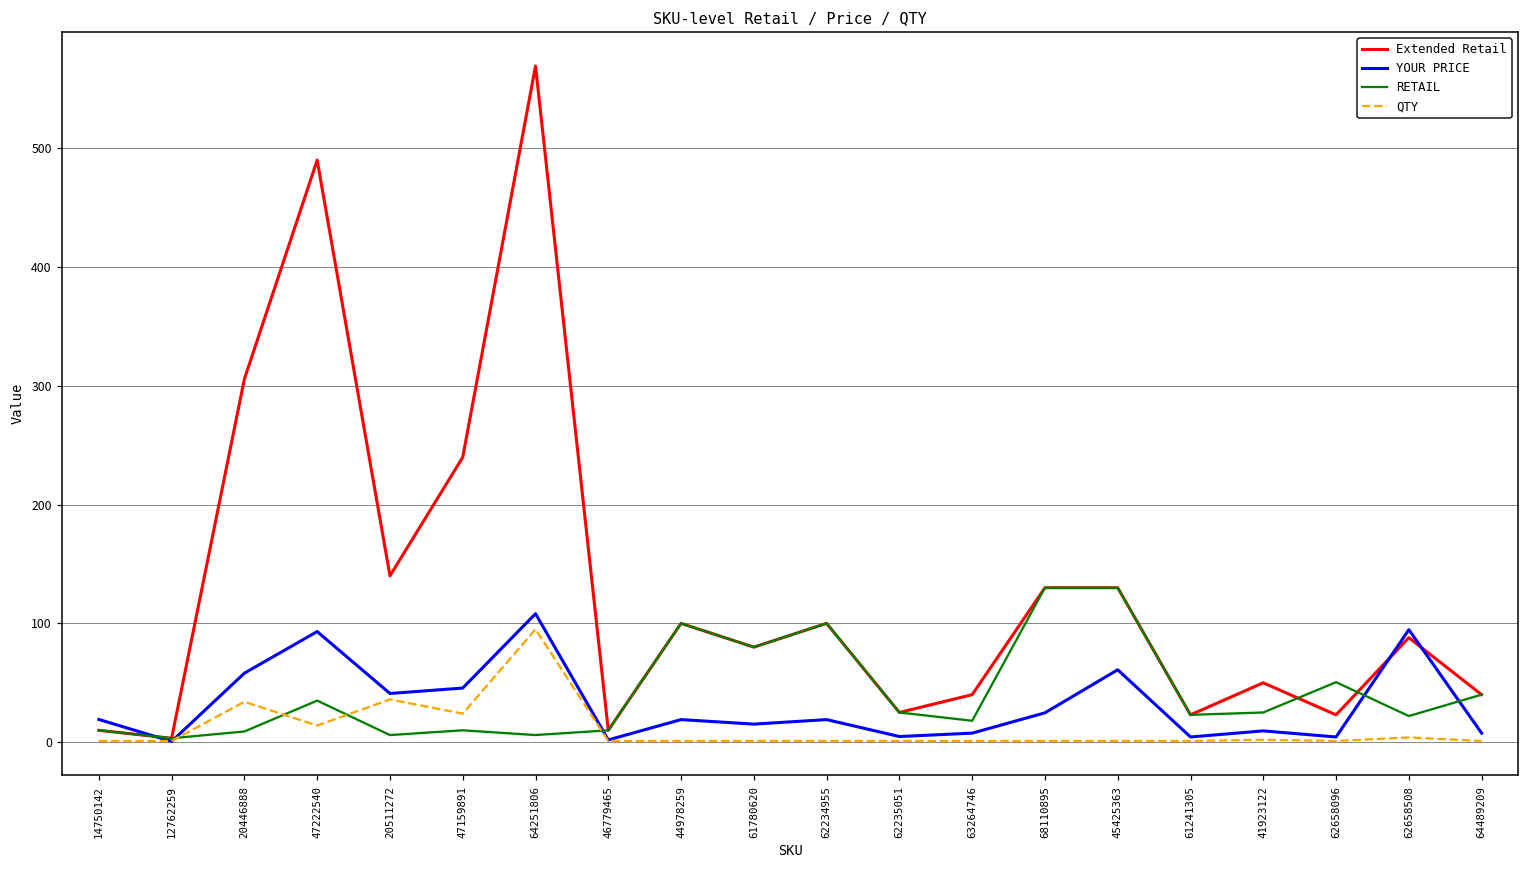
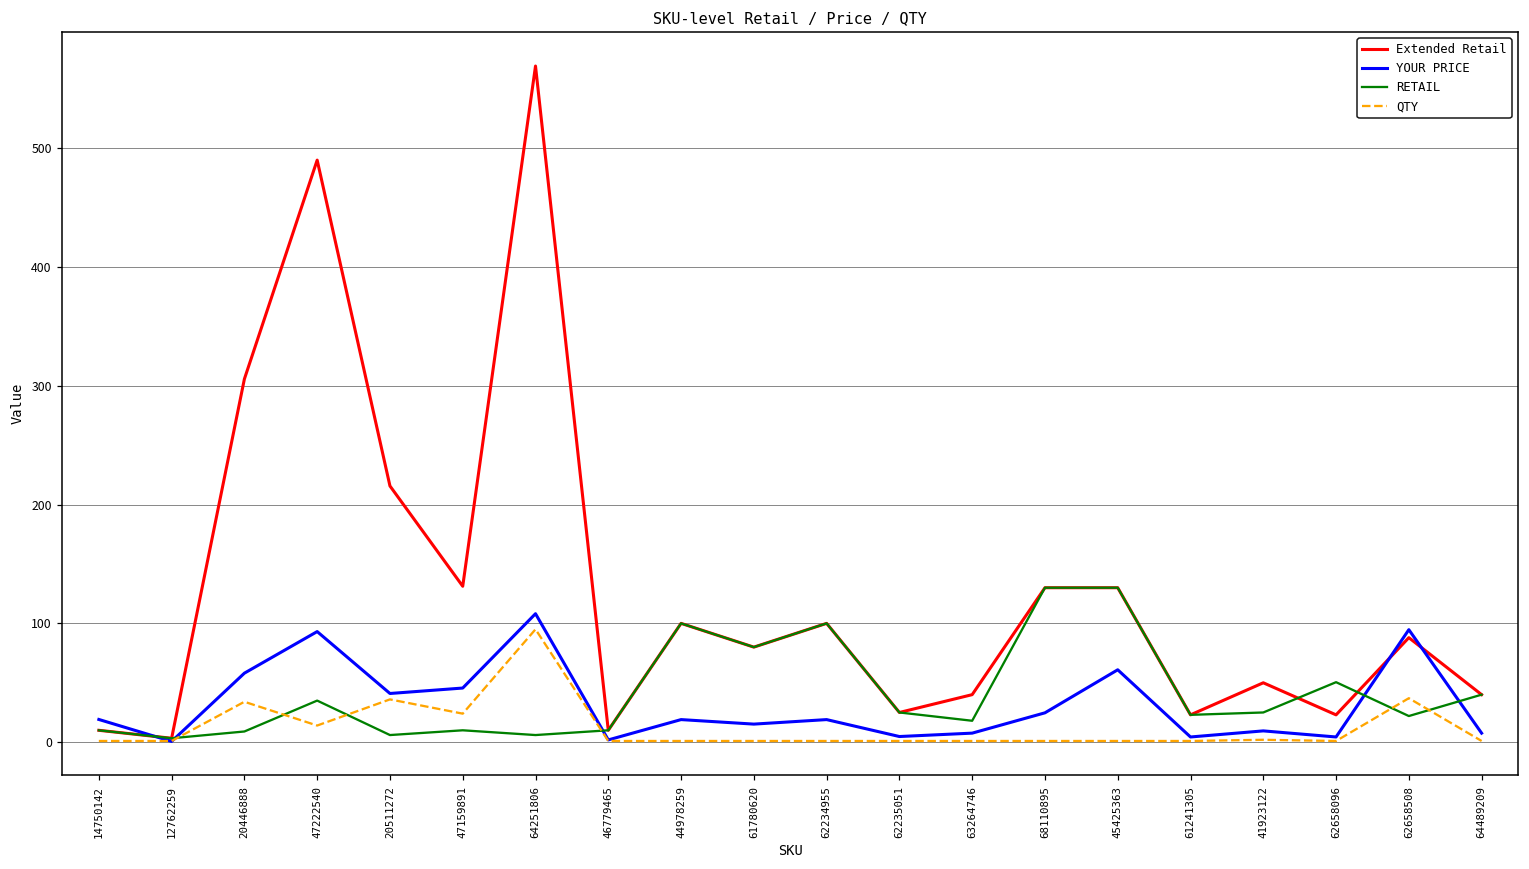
  {
    "Extended Retail": {
      "20446888": 306,
      "47222540": 490,
-     "20511272": 140,
-     "47159891": 240,
+     "20511272": 216,
+     "47159891": 131,
      "64251806": 569,
      "63264746": 40,
      "41923122": 50,
      "62658096": 23,
      "62658508": 88
    },
    "YOUR PRICE": {
      "14750142": 19,
      "20446888": 58,
      "47222540": 93,
      "20511272": 41,
      "47159891": 46,
      "64251806": 108,
      "44978259": 19,
      "61780620": 15,
      "62234955": 19,
      "62235051": 5,
      "63264746": 8,
      "68110895": 25,
      "45425363": 61,
      "61241305": 4,
      "41923122": 9,
      "62658096": 4,
      "62658508": 95,
      "64489209": 8
    },
    "RETAIL": {
      "20446888": 9,
      "47222540": 35,
      "20511272": 6,
      "47159891": 10,
      "64251806": 6,
      "63264746": 18,
      "41923122": 25,
      "62658096": 50,
      "62658508": 22
    },
    "QTY": {
      "14750142": 1,
      "20446888": 34,
      "47222540": 14,
      "20511272": 36,
      "47159891": 24,
      "64251806": 95,
      "44978259": 1,
      "61780620": 1,
      "62234955": 1,
      "62235051": 1,
      "63264746": 1,
      "68110895": 1,
      "45425363": 1,
      "61241305": 1,
      "41923122": 2,
      "62658096": 1,
-     "62658508": 4,
+     "62658508": 37,
      "64489209": 1
    }
  }
